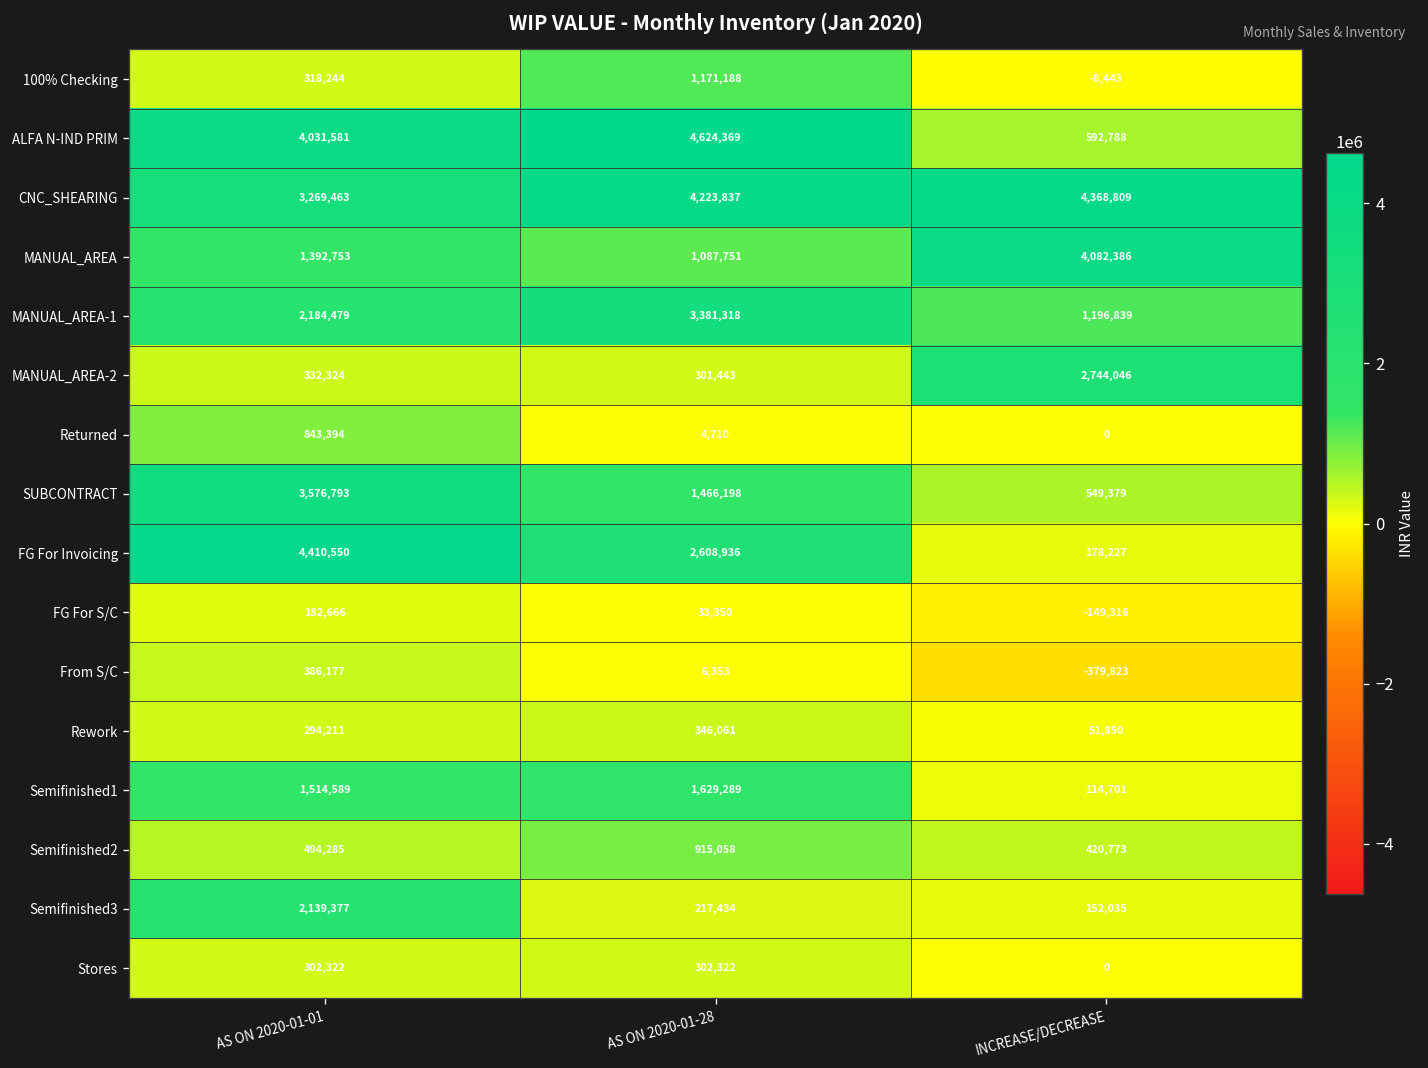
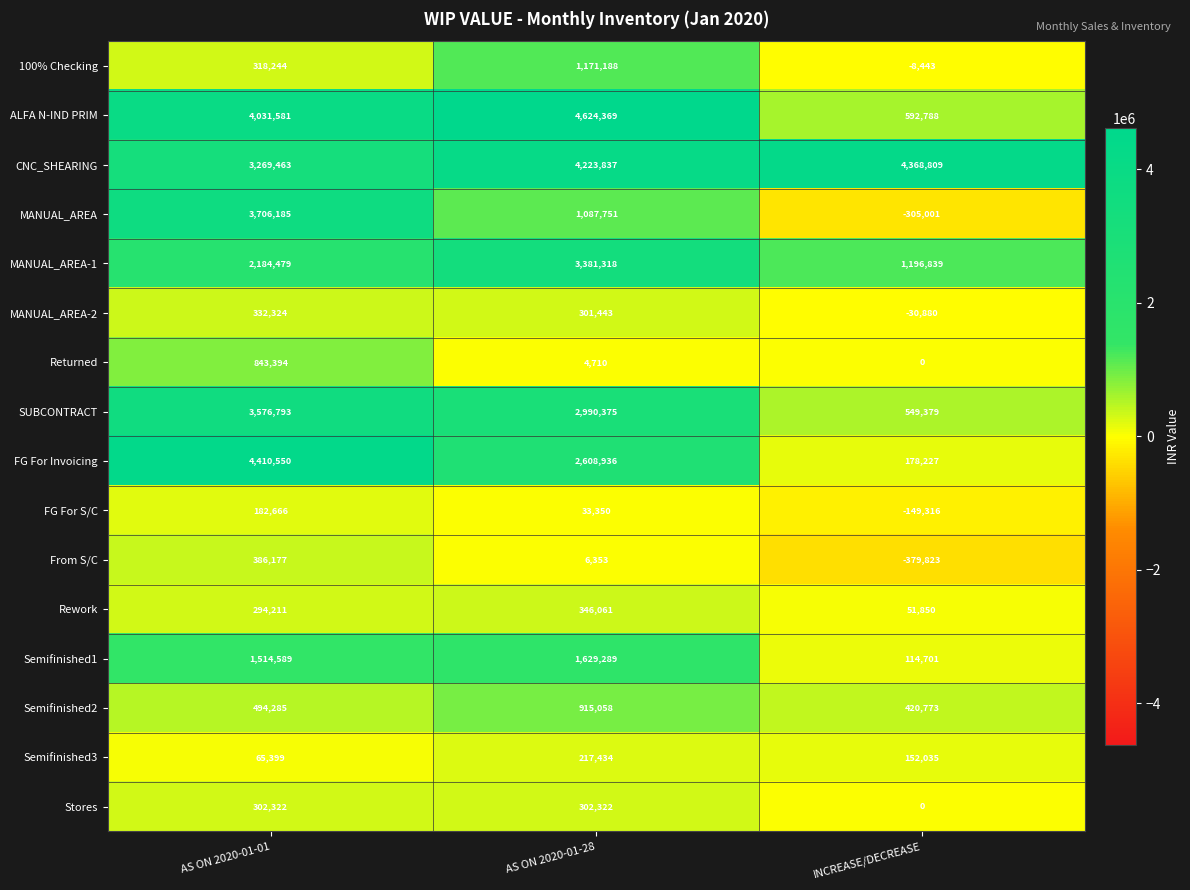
  {
    "100% Checking": {
      "AS ON 2020-01-01": "318,244",
      "AS ON 2020-01-28": "1,171,188",
      "INCREASE/DECREASE": "-8,443"
    },
    "ALFA N-IND PRIM": {
      "AS ON 2020-01-01": "4,031,581",
      "AS ON 2020-01-28": "4,624,369",
      "INCREASE/DECREASE": "592,788"
    },
    "CNC_SHEARING": {
      "AS ON 2020-01-01": "3,269,463",
      "AS ON 2020-01-28": "4,223,837",
      "INCREASE/DECREASE": "4,368,809"
    },
    "MANUAL_AREA": {
-     "AS ON 2020-01-01": "1,392,753",
+     "AS ON 2020-01-01": "3,706,185",
      "AS ON 2020-01-28": "1,087,751",
-     "INCREASE/DECREASE": "4,082,386"
+     "INCREASE/DECREASE": "-305,001"
    },
    "MANUAL_AREA-1": {
      "AS ON 2020-01-01": "2,184,479",
      "AS ON 2020-01-28": "3,381,318",
      "INCREASE/DECREASE": "1,196,839"
    },
    "MANUAL_AREA-2": {
      "AS ON 2020-01-01": "332,324",
      "AS ON 2020-01-28": "301,443",
-     "INCREASE/DECREASE": "2,744,046"
+     "INCREASE/DECREASE": "-30,880"
    },
    "Returned": {
      "AS ON 2020-01-01": "843,394",
      "AS ON 2020-01-28": "4,710",
      "INCREASE/DECREASE": "0"
    },
    "SUBCONTRACT": {
      "AS ON 2020-01-01": "3,576,793",
-     "AS ON 2020-01-28": "1,466,198",
+     "AS ON 2020-01-28": "2,990,375",
      "INCREASE/DECREASE": "549,379"
    },
    "FG For Invoicing": {
      "AS ON 2020-01-01": "4,410,550",
      "AS ON 2020-01-28": "2,608,936",
      "INCREASE/DECREASE": "178,227"
    },
    "FG For S/C": {
      "AS ON 2020-01-01": "182,666",
      "AS ON 2020-01-28": "33,350",
      "INCREASE/DECREASE": "-149,316"
    },
    "From S/C": {
      "AS ON 2020-01-01": "386,177",
      "AS ON 2020-01-28": "6,353",
      "INCREASE/DECREASE": "-379,823"
    },
    "Rework": {
      "AS ON 2020-01-01": "294,211",
      "AS ON 2020-01-28": "346,061",
      "INCREASE/DECREASE": "51,850"
    },
    "Semifinished1": {
      "AS ON 2020-01-01": "1,514,589",
      "AS ON 2020-01-28": "1,629,289",
      "INCREASE/DECREASE": "114,701"
    },
    "Semifinished2": {
      "AS ON 2020-01-01": "494,285",
      "AS ON 2020-01-28": "915,058",
      "INCREASE/DECREASE": "420,773"
    },
    "Semifinished3": {
-     "AS ON 2020-01-01": "2,139,377",
+     "AS ON 2020-01-01": "65,399",
      "AS ON 2020-01-28": "217,434",
      "INCREASE/DECREASE": "152,035"
    },
    "Stores": {
      "AS ON 2020-01-01": "302,322",
      "AS ON 2020-01-28": "302,322",
      "INCREASE/DECREASE": "0"
    }
  }
